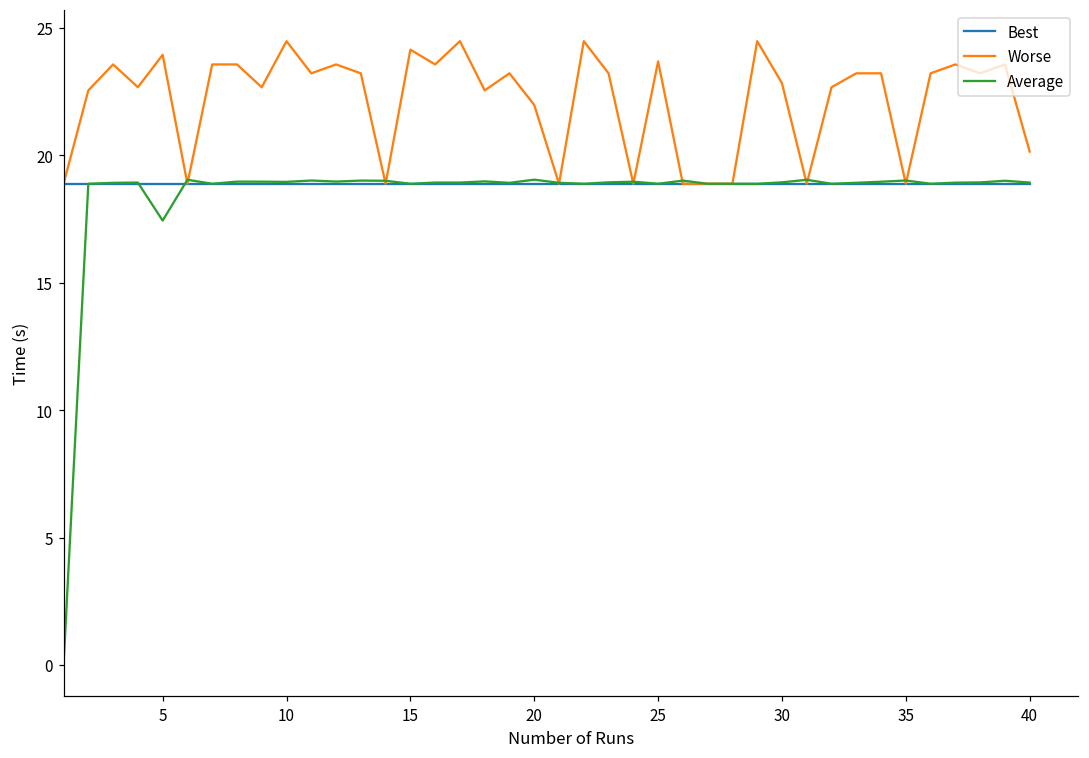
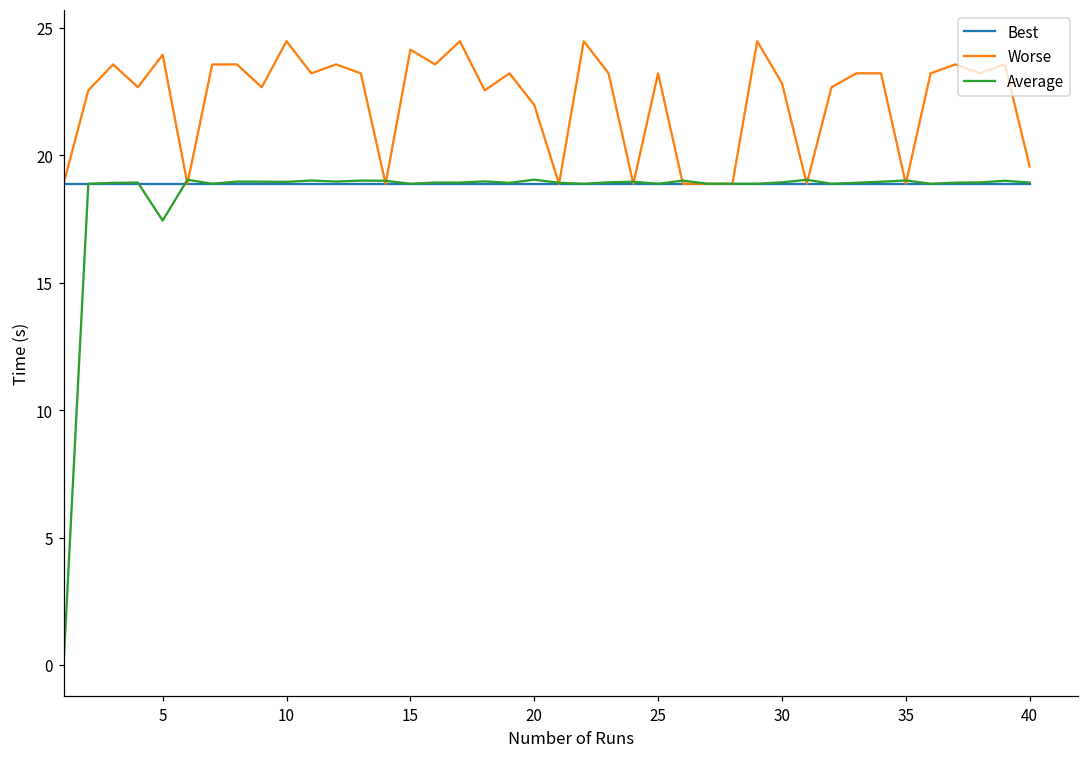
  {
    "Best": {
      "5": 18.9,
      "20": 18.9
    },
    "Worse": {
      "5": 23.9,
      "10": 24.5,
      "15": 24.1,
      "20": 22.0,
-     "25": 23.7,
+     "25": 23.2,
      "30": 22.8,
-     "40": 20.1
+     "40": 19.6
    },
    "Average": {
      "5": 17.4,
      "20": 19.0,
      "35": 19.0
    }
  }
